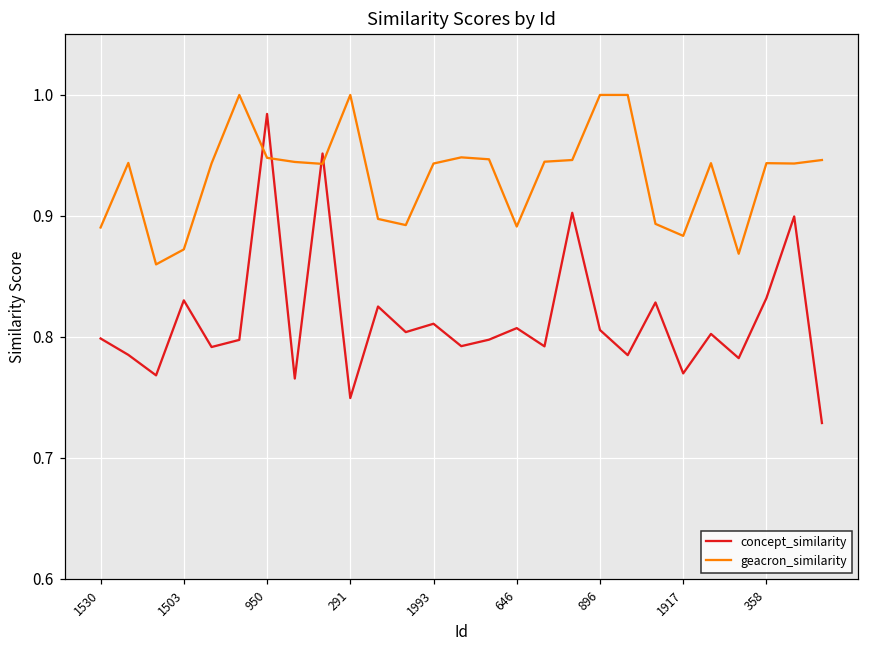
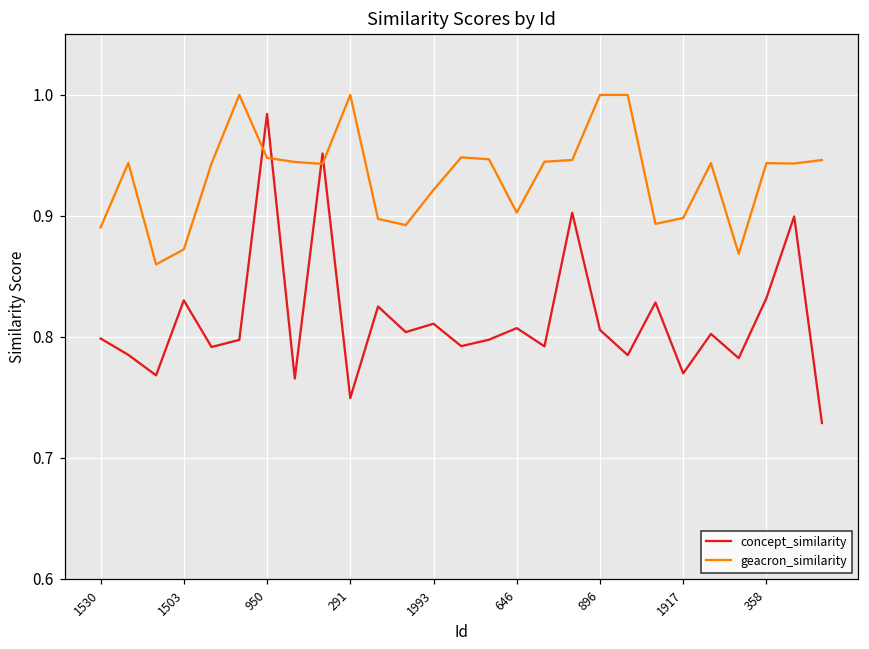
  {
    "concept_similarity": {
      "1530": 0.799,
      "1503": 0.830,
      "950": 0.984,
      "291": 0.749,
      "1993": 0.811,
      "646": 0.807,
      "896": 0.806,
      "1917": 0.770,
      "358": 0.832
    },
    "geacron_similarity": {
      "1530": 0.890,
      "1503": 0.872,
      "950": 0.948,
      "291": 1.000,
-     "1993": 0.943,
-     "646": 0.891,
+     "1993": 0.922,
+     "646": 0.903,
      "896": 1.000,
-     "1917": 0.884,
+     "1917": 0.898,
      "358": 0.944
    }
  }
